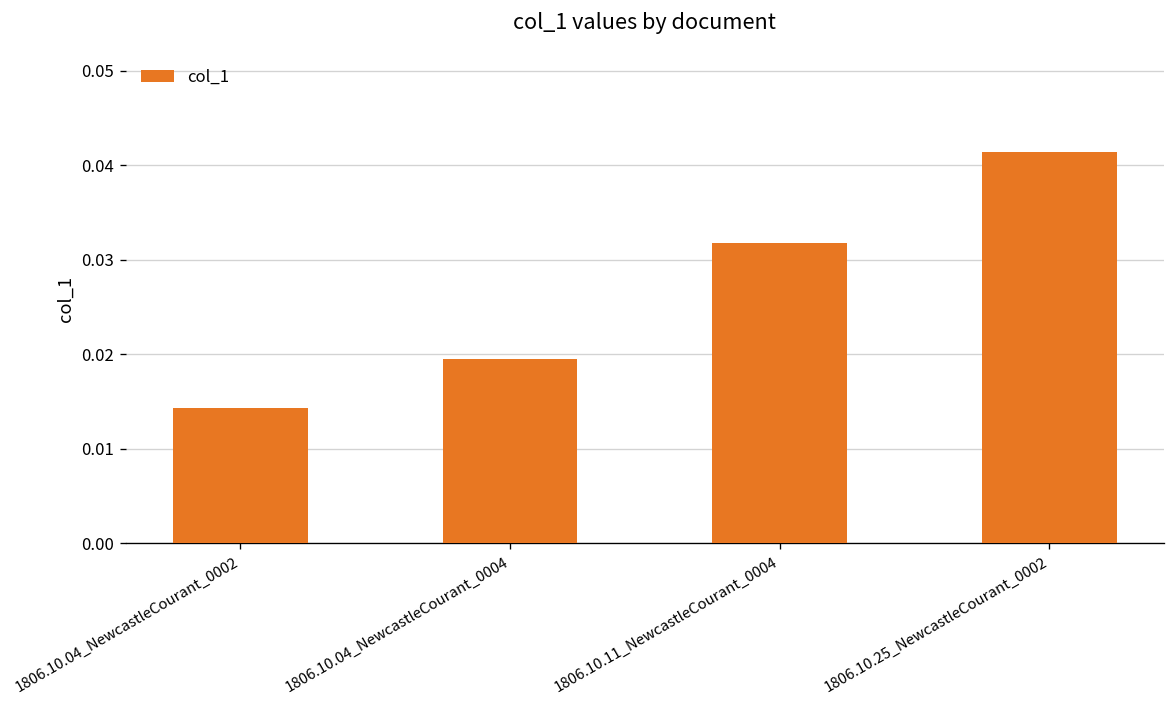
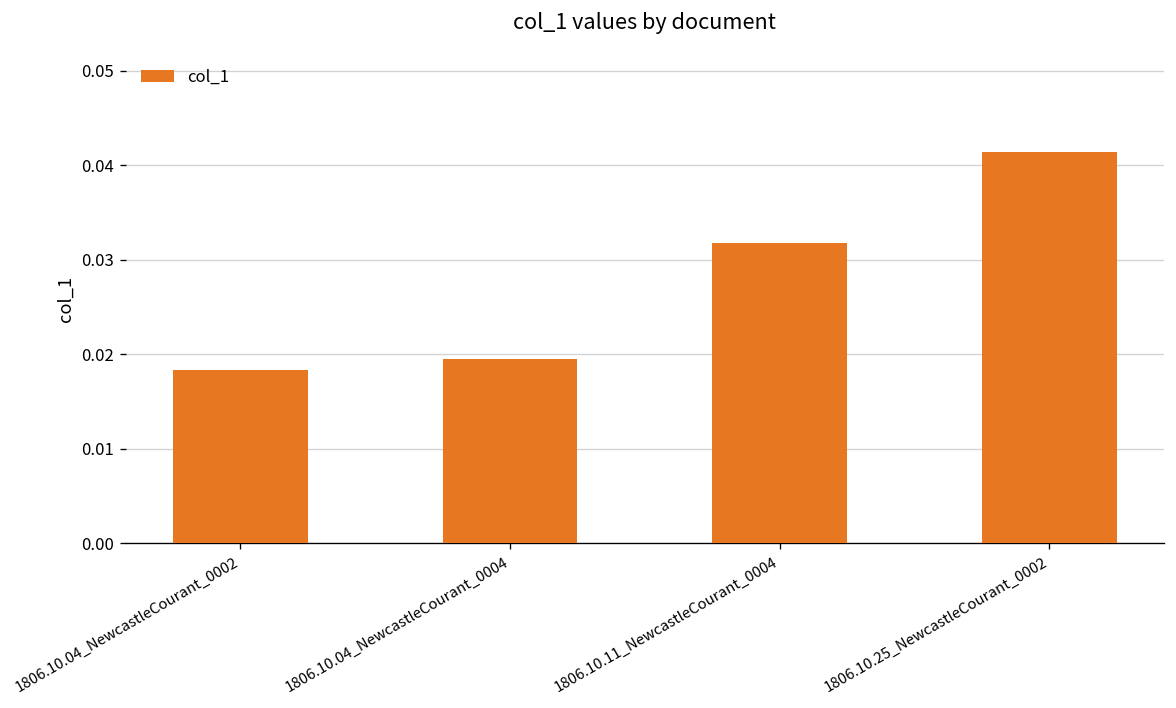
  {
-   "1806.10.04_NewcastleCourant_0002": 0.014,
+   "1806.10.04_NewcastleCourant_0002": 0.018,
    "1806.10.04_NewcastleCourant_0004": 0.020,
    "1806.10.11_NewcastleCourant_0004": 0.032,
    "1806.10.25_NewcastleCourant_0002": 0.041
  }
